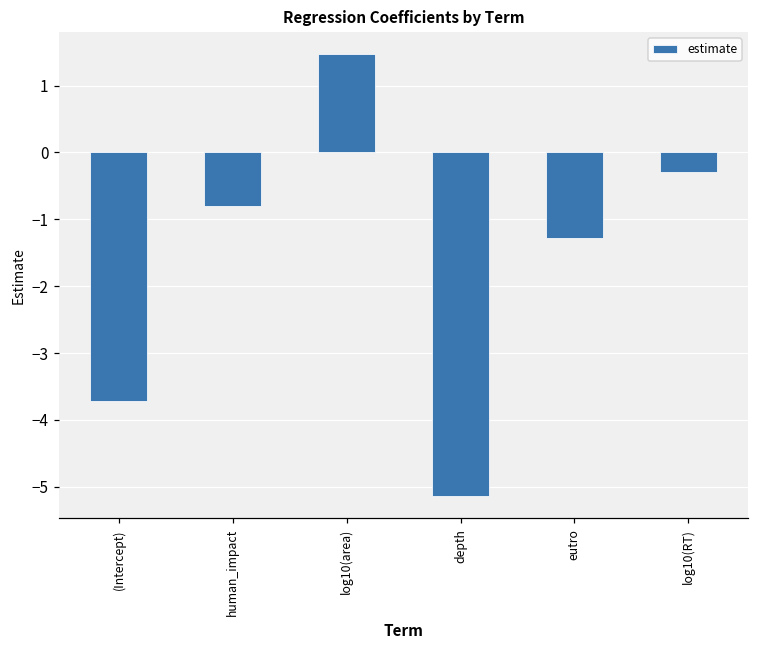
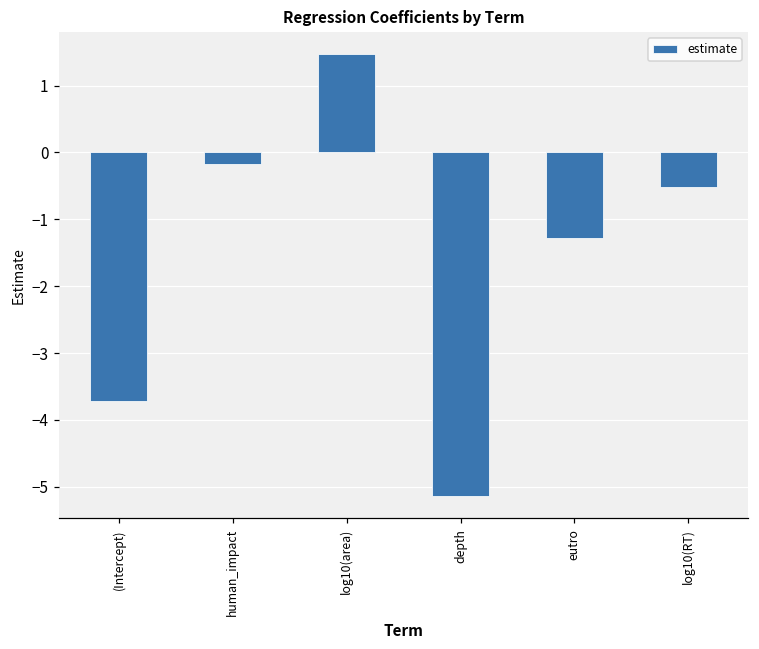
  {
    "(Intercept)": -3.7,
-   "human_impact": -0.8,
+   "human_impact": -0.2,
    "log10(area)": 1.5,
    "depth": -5.1,
    "eutro": -1.3,
-   "log10(RT)": -0.3
+   "log10(RT)": -0.5
  }
